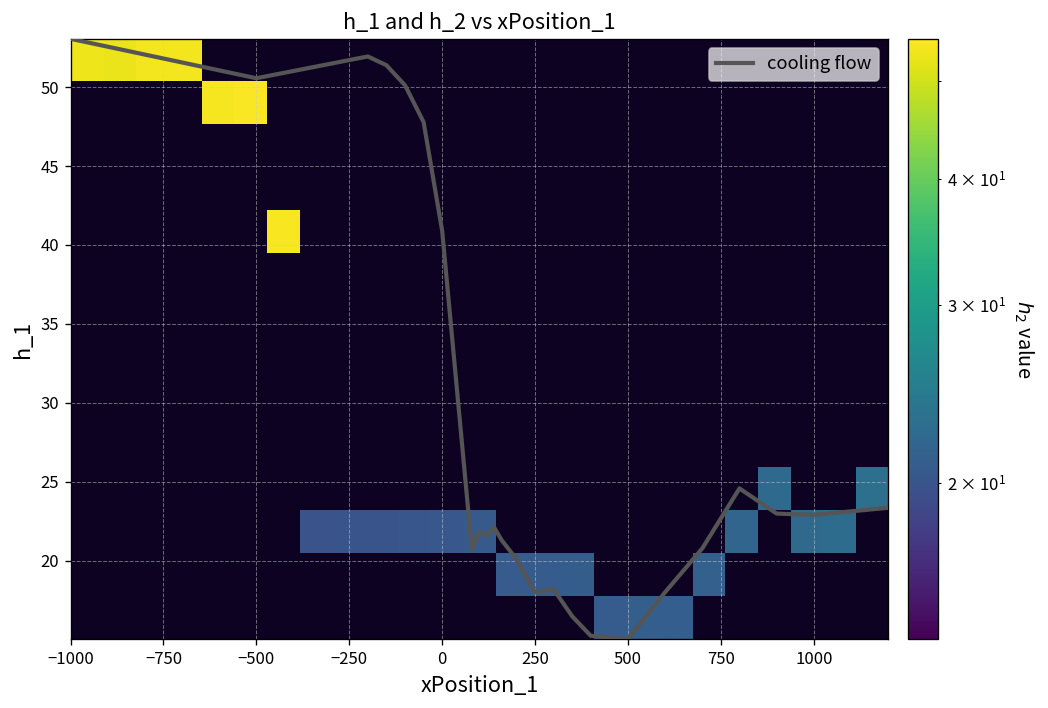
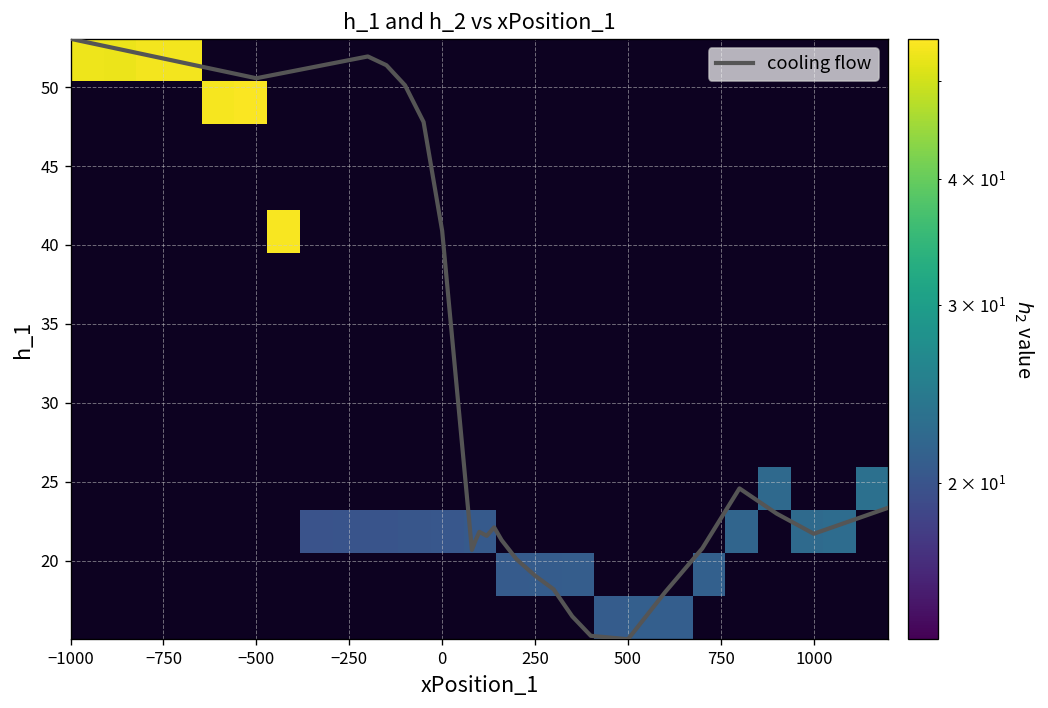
  {
    "−1000": 53.1,
    "−500": 50.6,
    "0": 40.9,
-   "250": 18.0,
+   "250": 19.1,
    "500": 15.0,
-   "1000": 22.9
+   "1000": 21.7
  }
